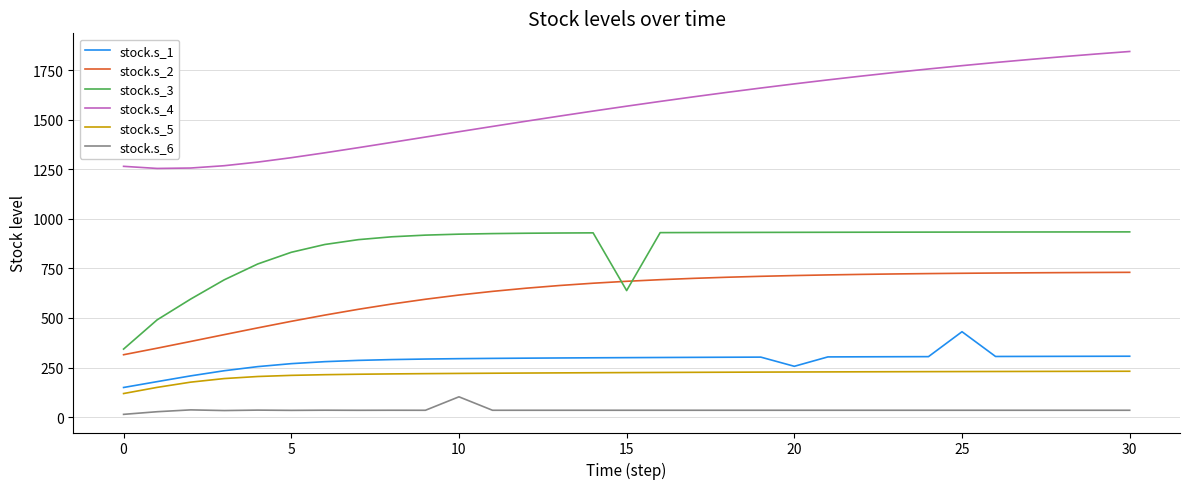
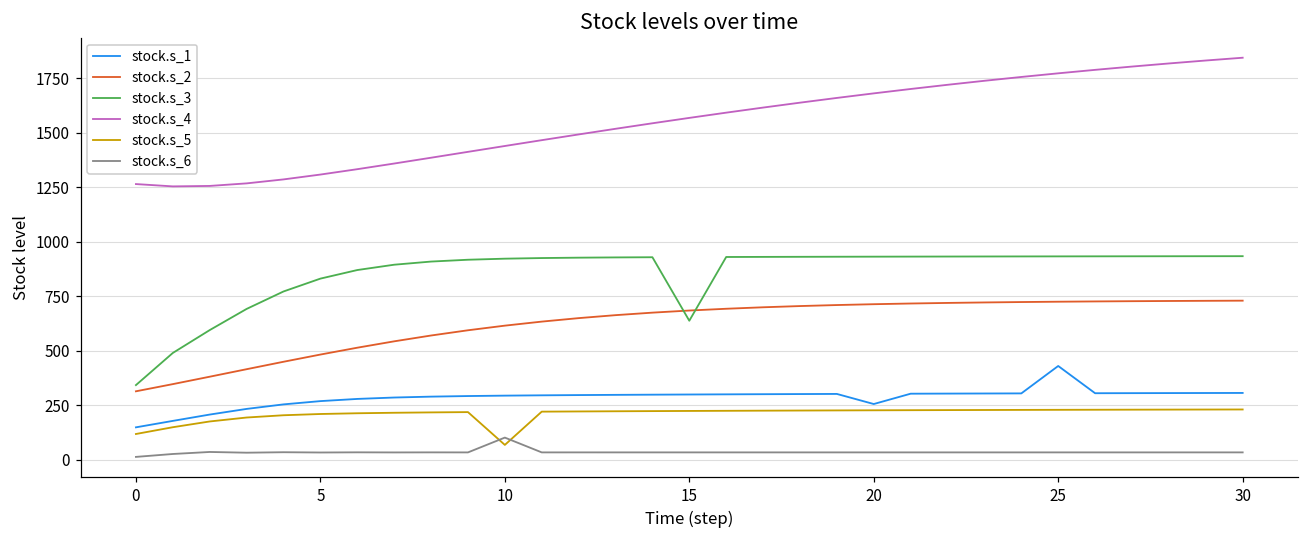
  {
    "stock.s_1": {
      "0": 150,
      "5": 270,
      "10": 290,
      "15": 300,
      "20": 260,
      "25": 430,
      "30": 310
    },
    "stock.s_2": {
      "0": 310,
      "5": 480,
      "10": 620,
      "15": 690,
      "20": 710,
      "25": 730,
      "30": 730
    },
    "stock.s_3": {
      "0": 340,
      "5": 830,
      "10": 920,
      "15": 640,
      "20": 930,
      "25": 930,
      "30": 930
    },
    "stock.s_4": {
      "0": 1260,
      "5": 1310,
      "10": 1440,
      "15": 1570,
      "20": 1680,
      "25": 1770,
      "30": 1840
    },
    "stock.s_5": {
      "0": 120,
      "5": 210,
-     "10": 220,
+     "10": 70,
      "15": 220,
      "20": 230,
      "25": 230,
      "30": 230
    },
    "stock.s_6": {
      "0": 10,
      "5": 30,
      "10": 100,
      "15": 30,
      "20": 30,
      "25": 30,
      "30": 30
    }
  }
